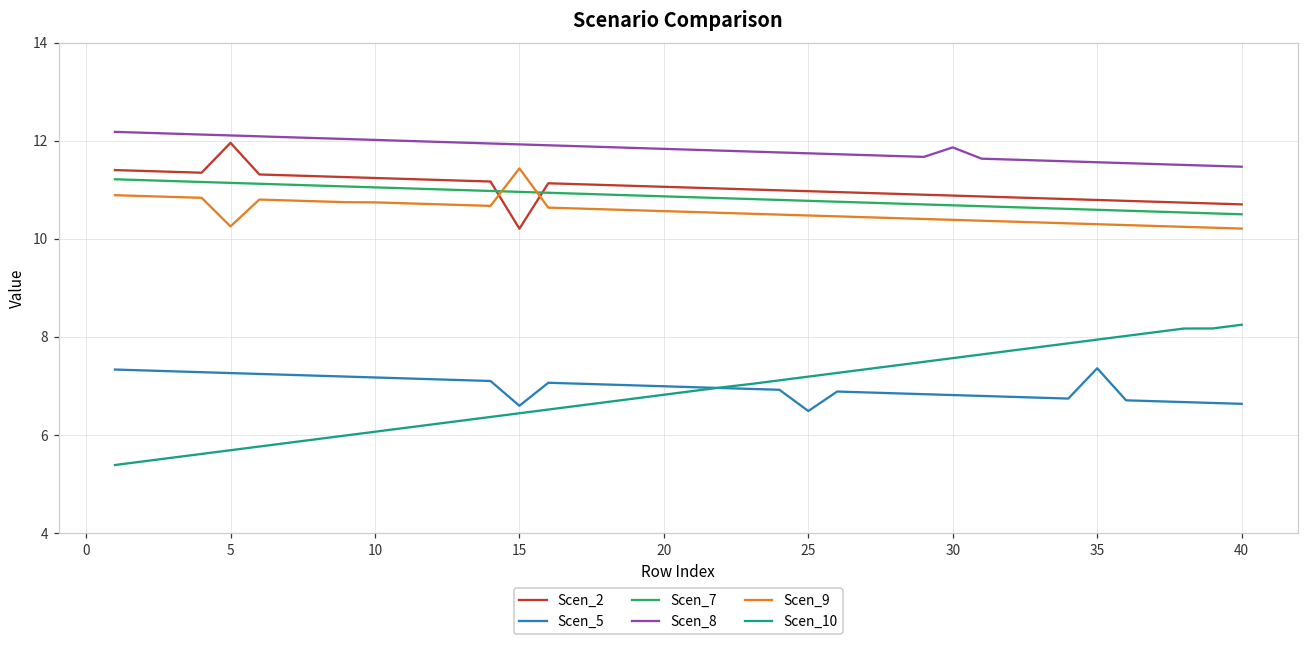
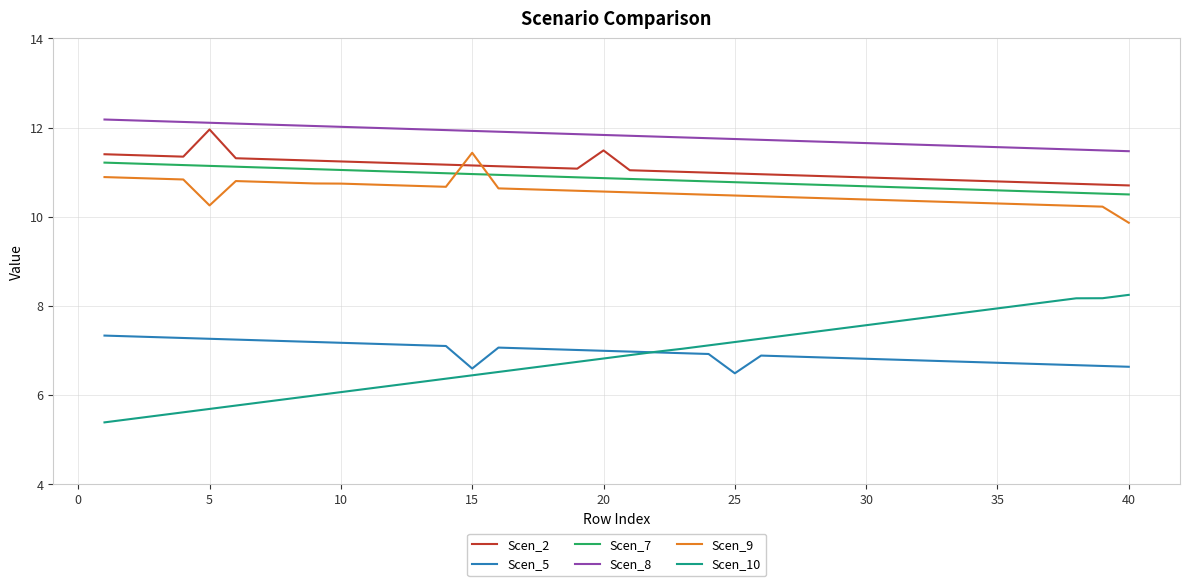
  {
    "Scen_2": {
      "5": 12.0,
      "10": 11.2,
-     "15": 10.2,
-     "20": 11.1,
+     "15": 11.2,
+     "20": 11.5,
      "25": 11.0,
      "30": 10.9,
      "35": 10.8,
      "40": 10.7
    },
    "Scen_5": {
      "5": 7.3,
      "10": 7.2,
      "15": 6.6,
      "20": 7.0,
      "25": 6.5,
      "30": 6.8,
-     "35": 7.4,
+     "35": 6.7,
      "40": 6.6
    },
    "Scen_8": {
      "5": 12.1,
      "10": 12.0,
      "15": 11.9,
      "20": 11.8,
      "25": 11.7,
-     "30": 11.9,
+     "30": 11.7,
      "35": 11.6,
      "40": 11.5
    },
    "Scen_9": {
      "5": 10.3,
      "10": 10.7,
      "15": 11.4,
      "20": 10.6,
      "25": 10.5,
      "30": 10.4,
      "35": 10.3,
-     "40": 10.2
+     "40": 9.9
    }
  }
